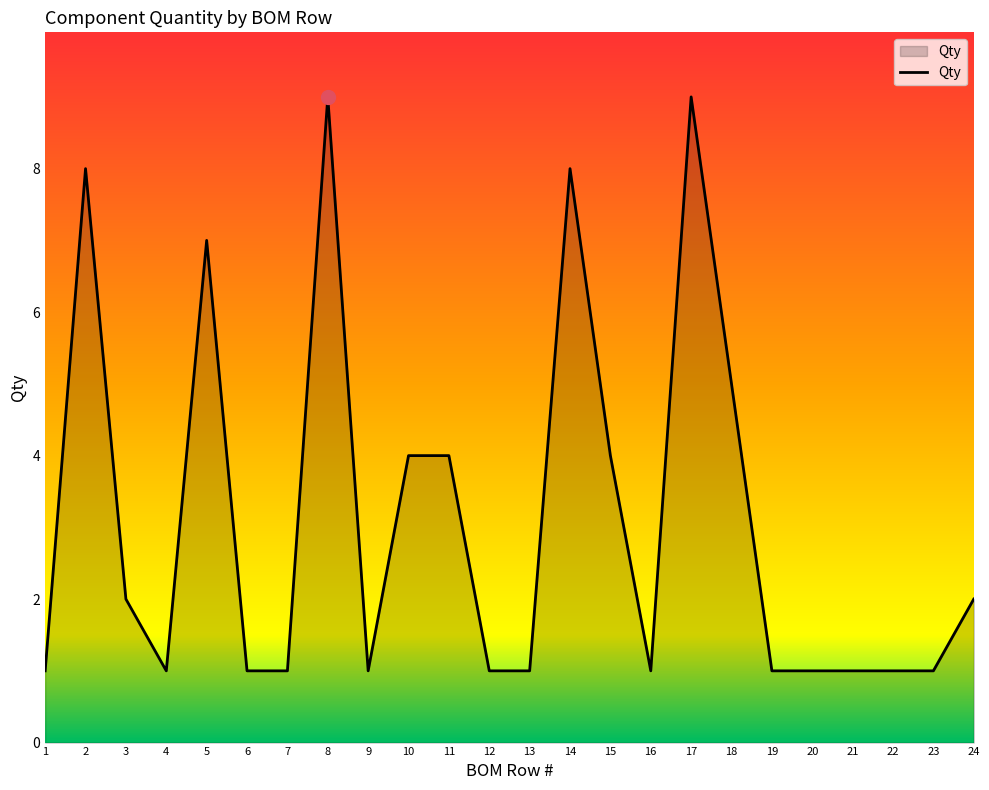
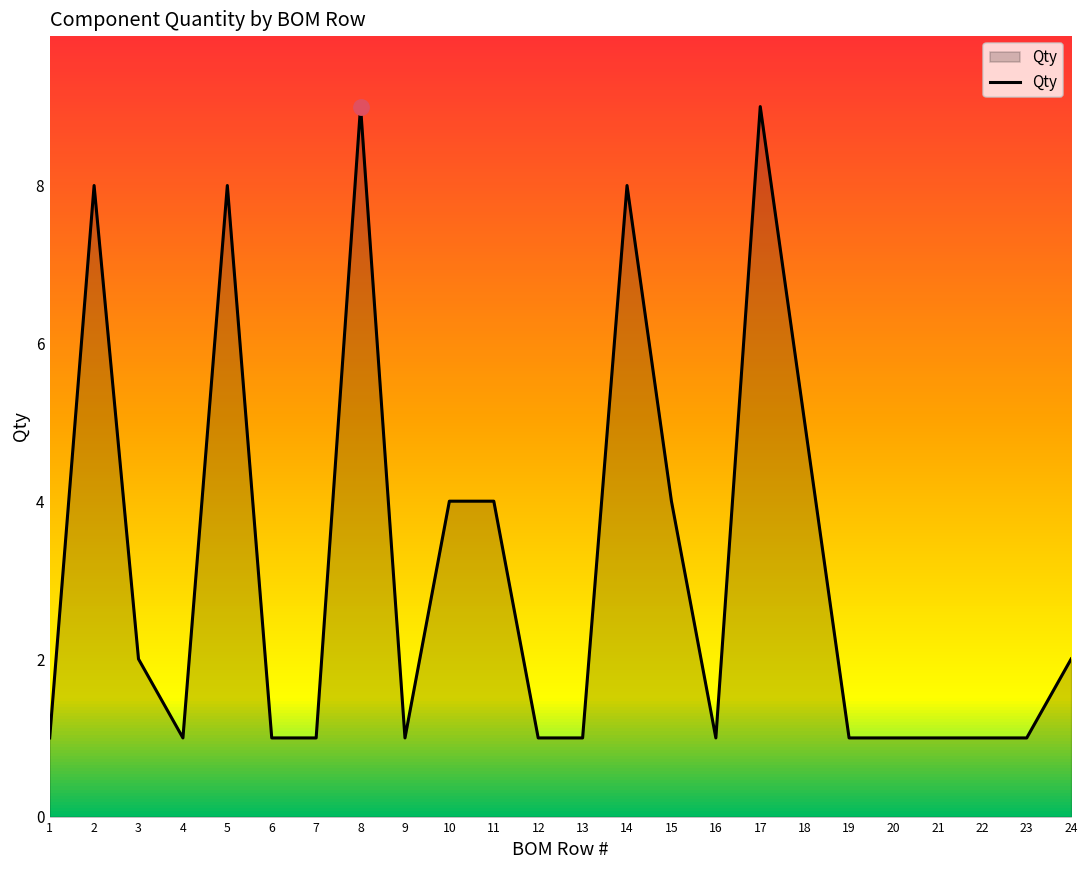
  {
    "Qty": {
      "1": 1,
      "2": 8,
      "3": 2,
      "4": 1,
-     "5": 7,
+     "5": 8,
      "6": 1,
      "7": 1,
      "9": 1,
      "10": 4,
      "11": 4,
      "12": 1,
      "13": 1,
      "14": 8,
      "15": 4,
      "16": 1,
      "17": 9,
      "18": 5,
      "19": 1,
      "20": 1,
      "21": 1,
      "22": 1,
      "23": 1,
      "24": 2
    }
  }
